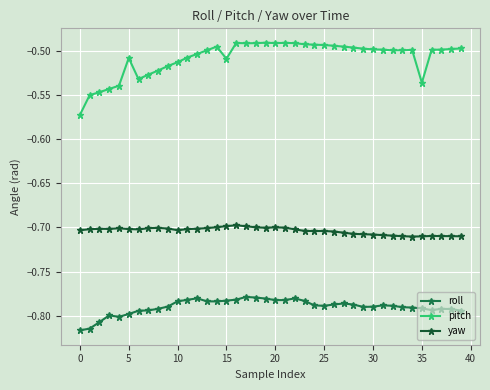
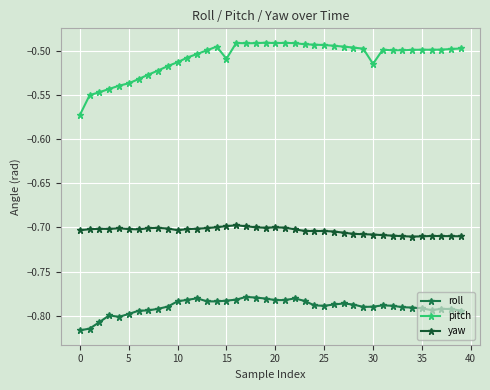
  {
    "pitch": {
      "0": -0.57,
-     "5": -0.51,
+     "5": -0.54,
      "10": -0.51,
      "15": -0.51,
      "20": -0.49,
      "25": -0.49,
-     "30": -0.50,
-     "35": -0.54
+     "30": -0.52,
+     "35": -0.50
    }
  }
